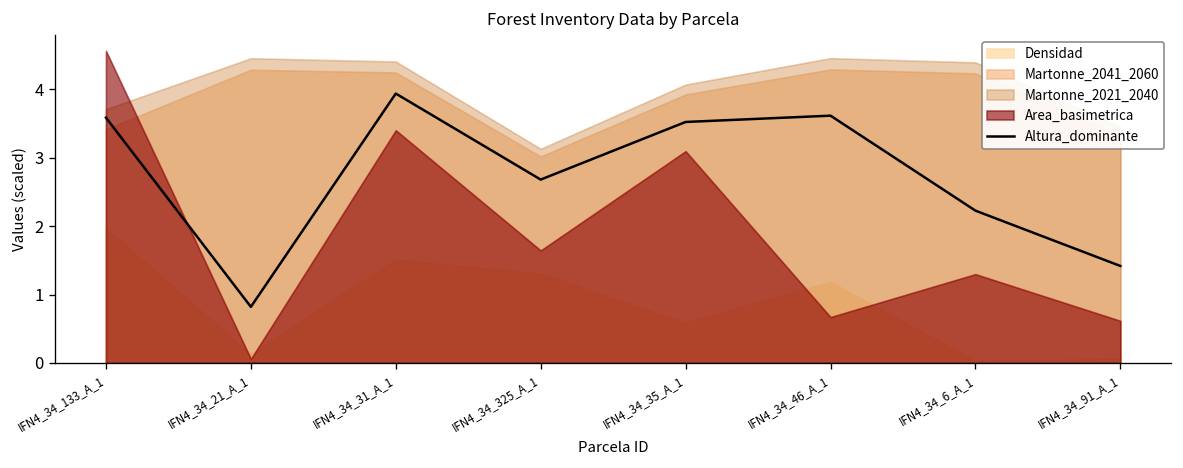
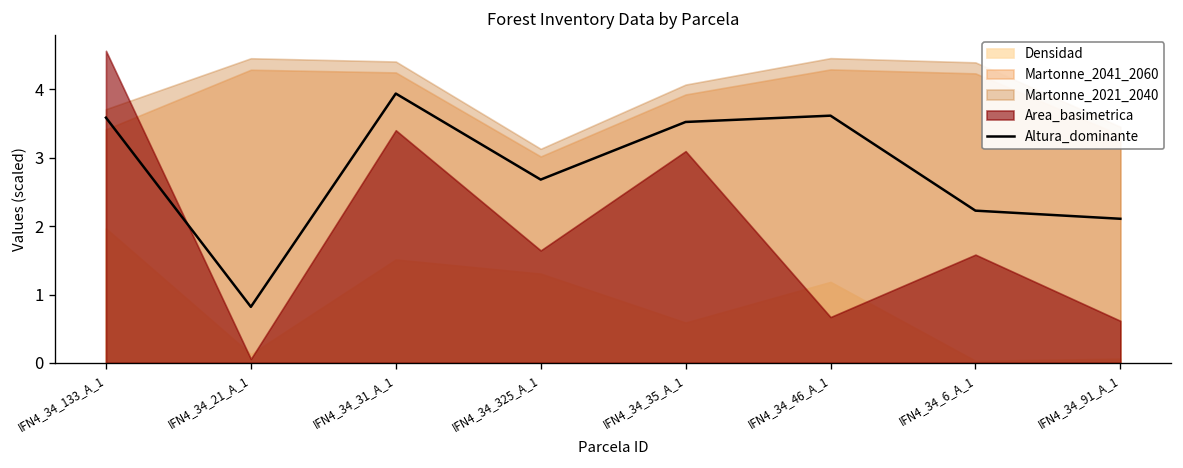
  {
    "Altura_dominante": {
      "IFN4_34_133_A_1": 3.6,
      "IFN4_34_21_A_1": 0.8,
      "IFN4_34_31_A_1": 3.9,
      "IFN4_34_325_A_1": 2.7,
      "IFN4_34_35_A_1": 3.5,
      "IFN4_34_46_A_1": 3.6,
      "IFN4_34_6_A_1": 2.2,
-     "IFN4_34_91_A_1": 1.4
+     "IFN4_34_91_A_1": 2.1
    },
    "Area_basimetrica": {
      "IFN4_34_133_A_1": 4.6,
      "IFN4_34_21_A_1": 0.1,
      "IFN4_34_31_A_1": 3.4,
      "IFN4_34_325_A_1": 1.6,
      "IFN4_34_35_A_1": 3.1,
      "IFN4_34_46_A_1": 0.7,
-     "IFN4_34_6_A_1": 1.3,
+     "IFN4_34_6_A_1": 1.6,
      "IFN4_34_91_A_1": 0.6
    }
  }
